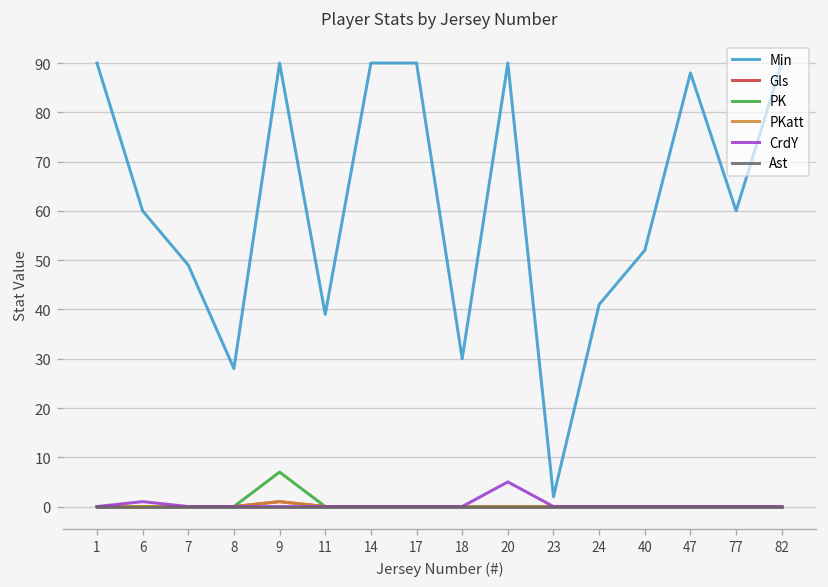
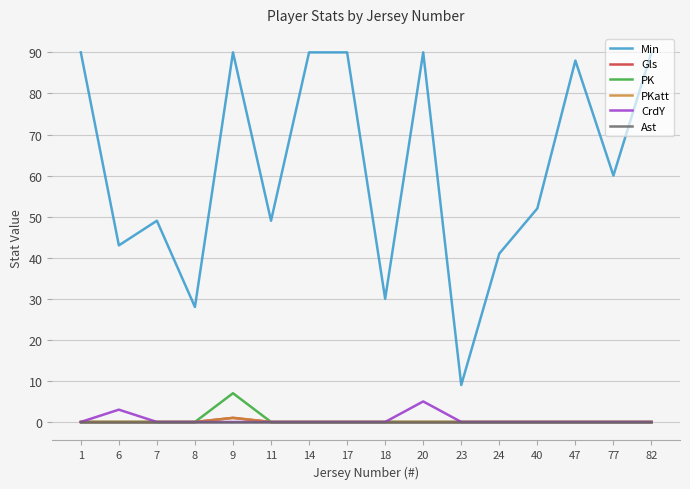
  {
    "Min": {
      "1": 90,
-     "6": 60,
+     "6": 43,
      "7": 49,
      "8": 28,
      "9": 90,
-     "11": 39,
+     "11": 49,
      "14": 90,
      "17": 90,
      "18": 30,
      "20": 90,
-     "23": 2,
+     "23": 9,
      "24": 41,
      "40": 52,
      "47": 88,
      "77": 60
    },
    "PKatt": {
      "9": 1
    },
    "PK": {
      "9": 7
    },
    "CrdY": {
-     "6": 1,
+     "6": 3,
      "20": 5
    }
  }
